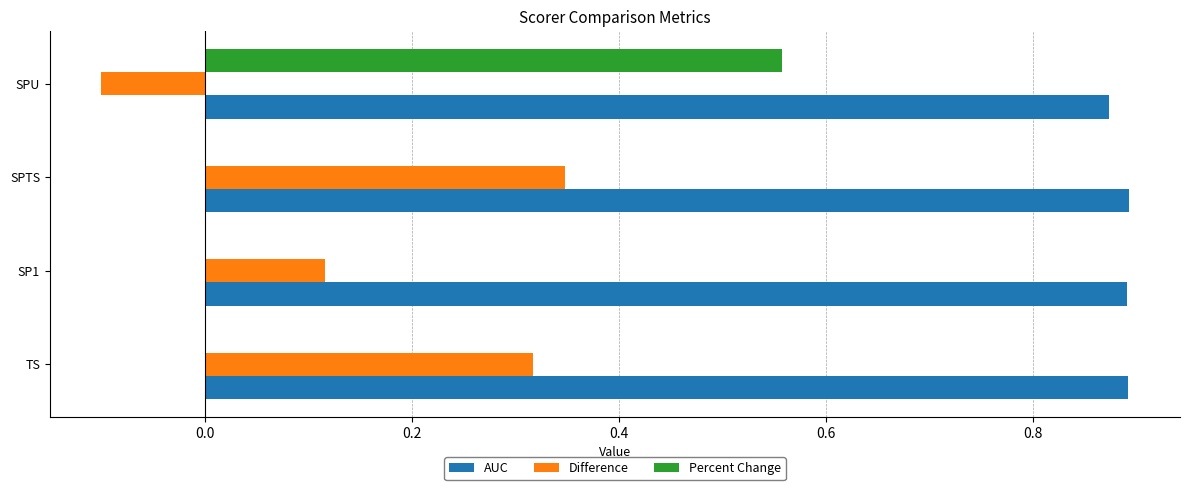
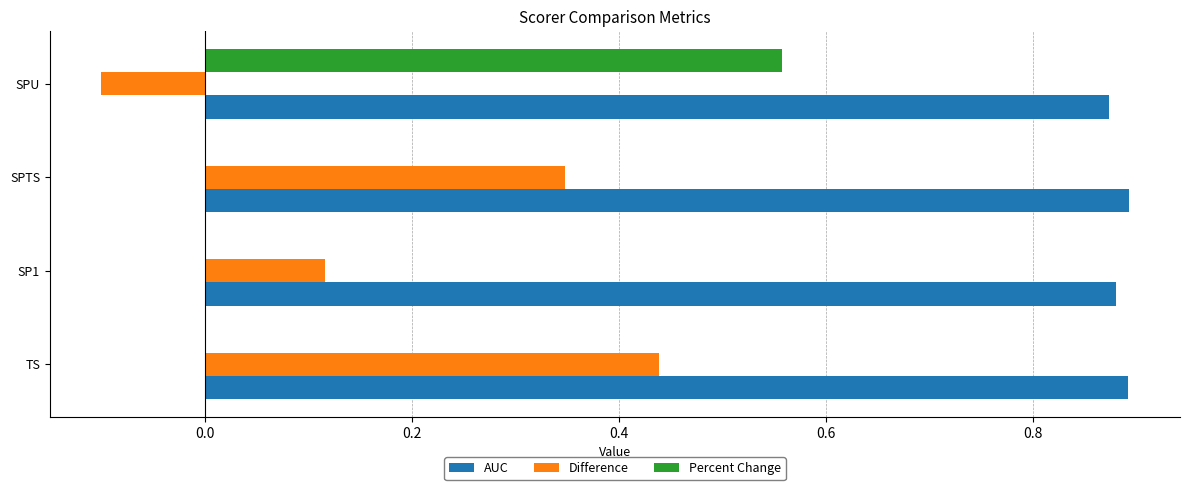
  {
    "AUC": {
      "SPU": 0.874,
      "SPTS": 0.893,
-     "SP1": 0.891,
+     "SP1": 0.881,
      "TS": 0.893
    },
    "Difference": {
      "SPU": -0.100,
      "SPTS": 0.348,
      "SP1": 0.116,
-     "TS": 0.317
+     "TS": 0.439
    },
    "Percent Change": {
      "SPU": 0.558,
      "SPTS": 0.000,
      "SP1": 0.000,
      "TS": 0.000
    }
  }
